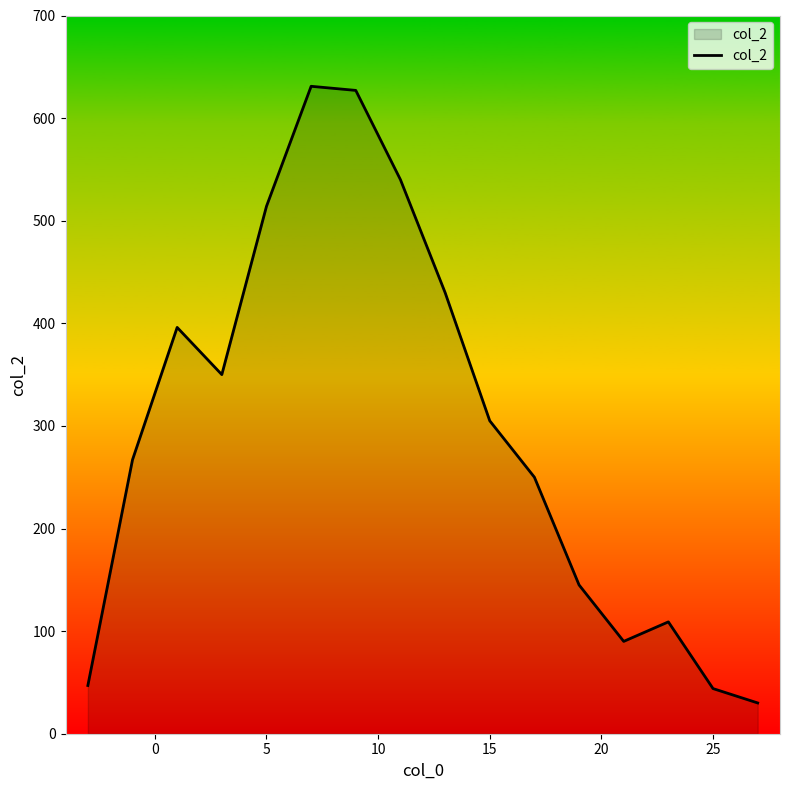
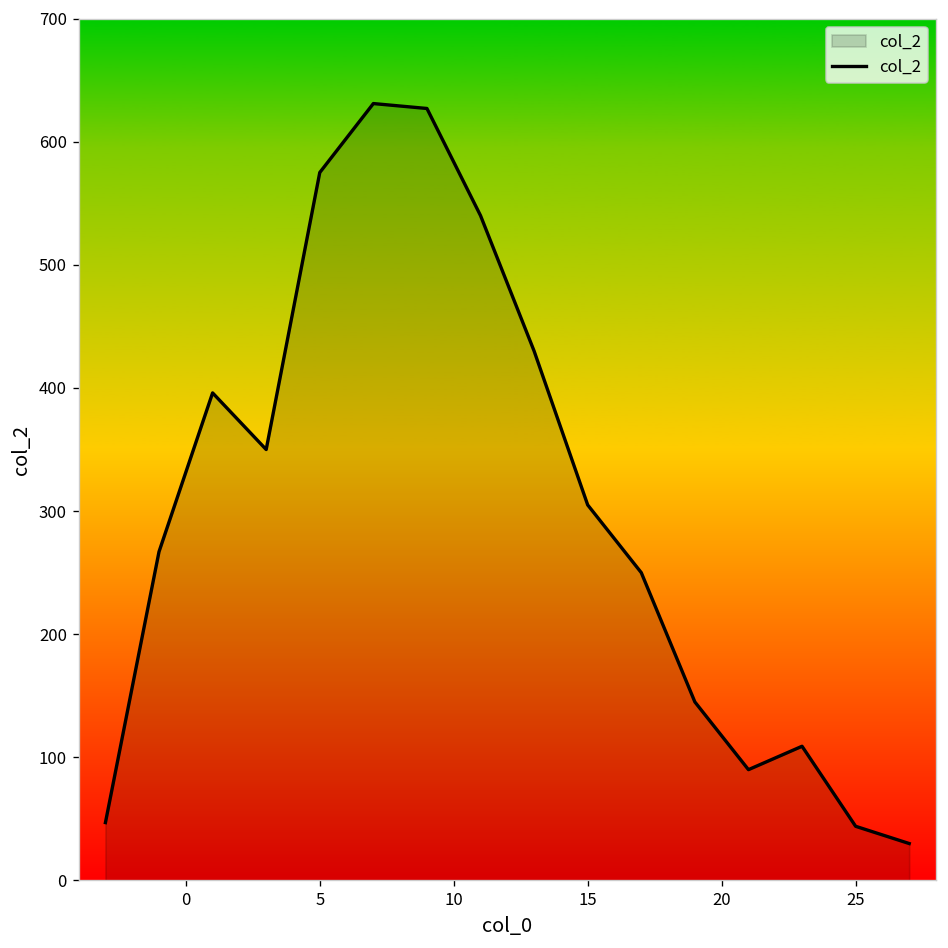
  {
-   "5": 514,
+   "5": 575,
    "15": 305,
    "25": 44
  }
